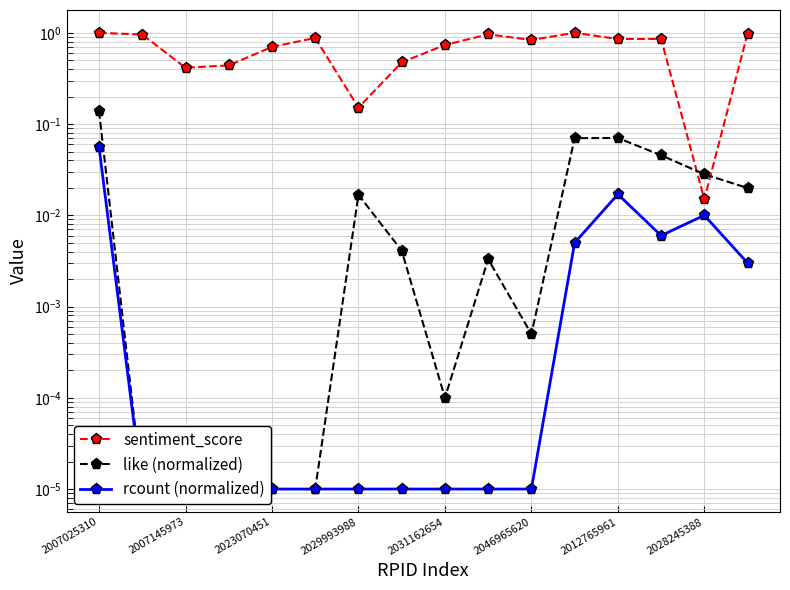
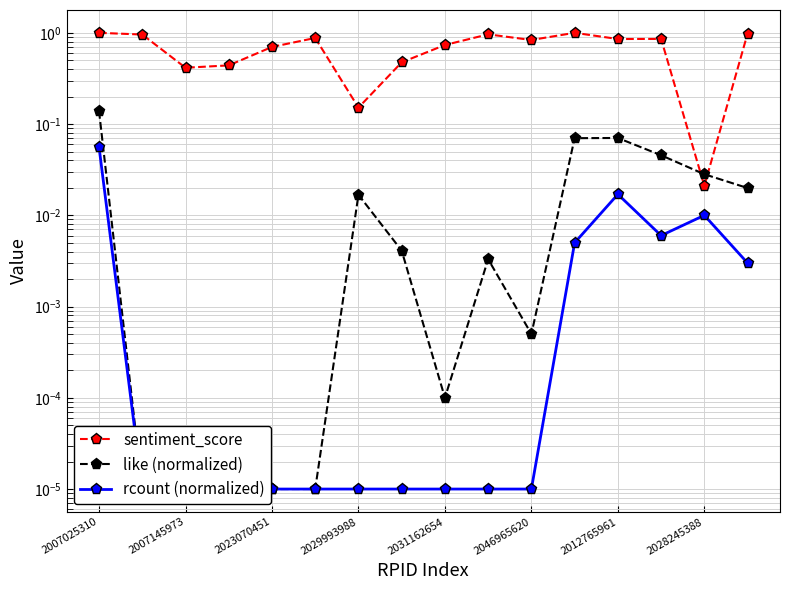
  {
    "sentiment_score": {
      "2007025310": 1.0,
      "2007145973": 0.4,
      "2023070451": 0.7,
      "2029993988": 0.15,
      "2031162654": 0.7,
      "2046965620": 0.8,
      "2012765961": 0.9,
-     "2028245388": 0.015
+     "2028245388": 0.021
    },
    "like (normalized)": {
      "2007025310": 0.14,
      "2029993988": 0.017,
      "2031162654": 0.00010,
      "2046965620": 0.0005,
      "2012765961": 0.07,
      "2028245388": 0.028
    },
    "rcount (normalized)": {
      "2007025310": 0.06,
      "2029993988": 0.000010,
      "2031162654": 0.000010,
      "2046965620": 0.000010,
      "2012765961": 0.017,
      "2028245388": 0.010
    }
  }
